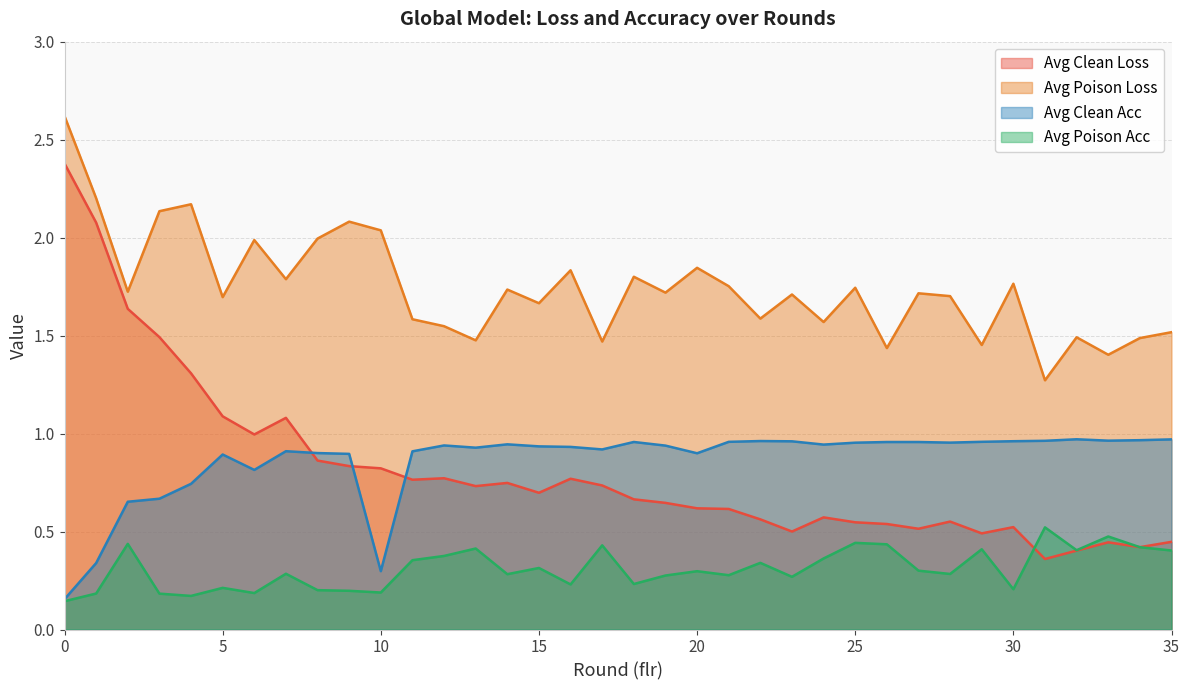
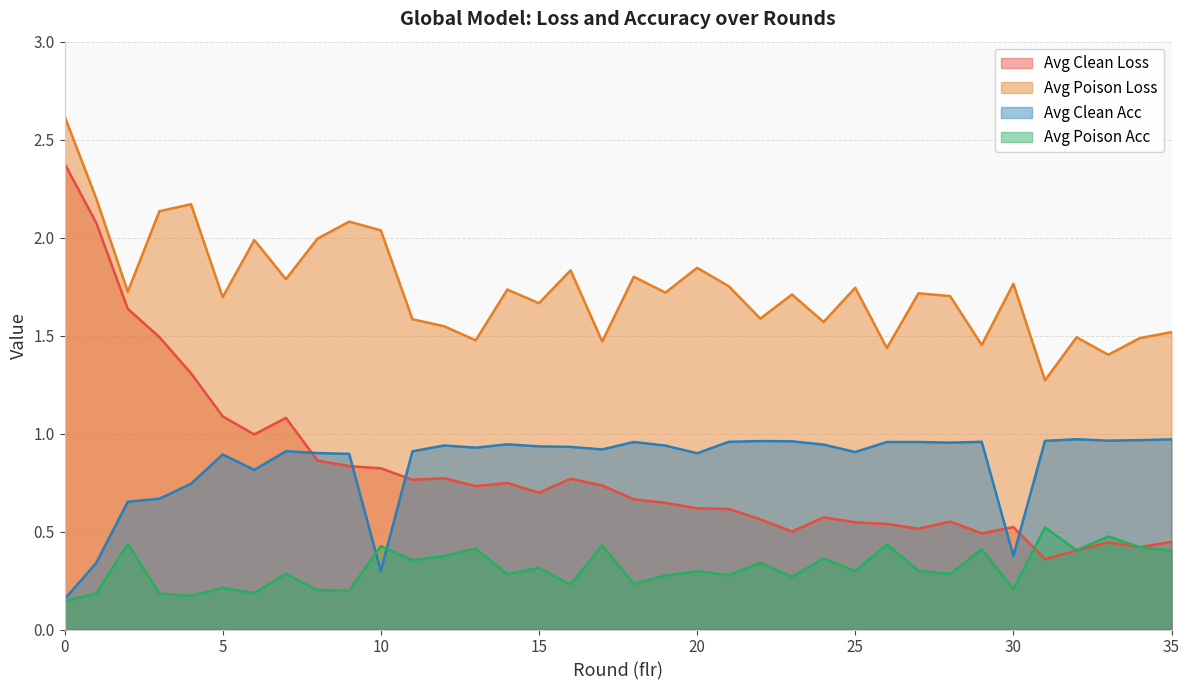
  {
    "Avg Clean Acc": {
      "5": 0.89,
      "10": 0.30,
      "15": 0.93,
      "20": 0.90,
-     "25": 0.95,
-     "30": 0.96,
+     "25": 0.91,
+     "30": 0.38,
      "35": 0.97
    },
    "Avg Poison Acc": {
      "5": 0.21,
-     "10": 0.19,
+     "10": 0.43,
      "15": 0.31,
      "20": 0.30,
-     "25": 0.44,
+     "25": 0.30,
      "30": 0.21,
      "35": 0.40
    }
  }
